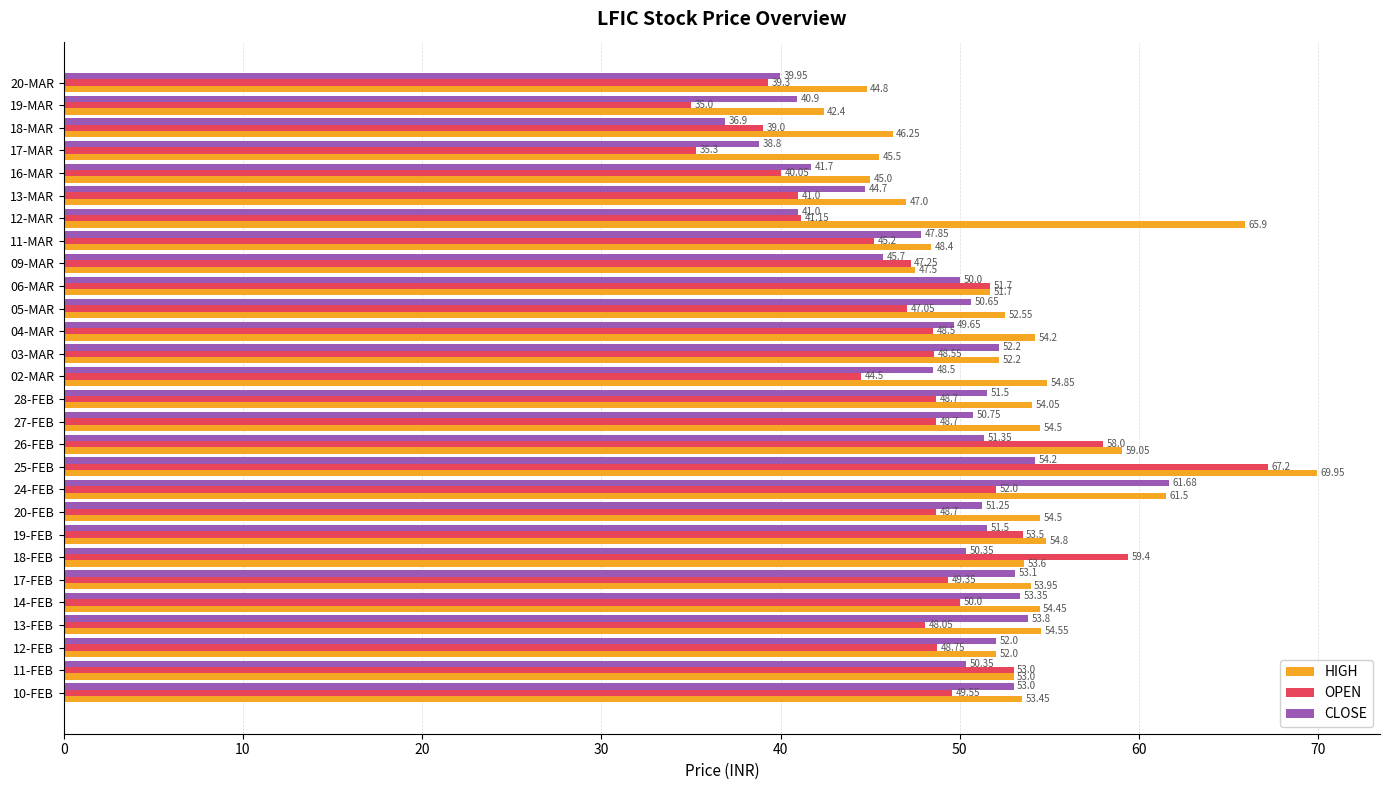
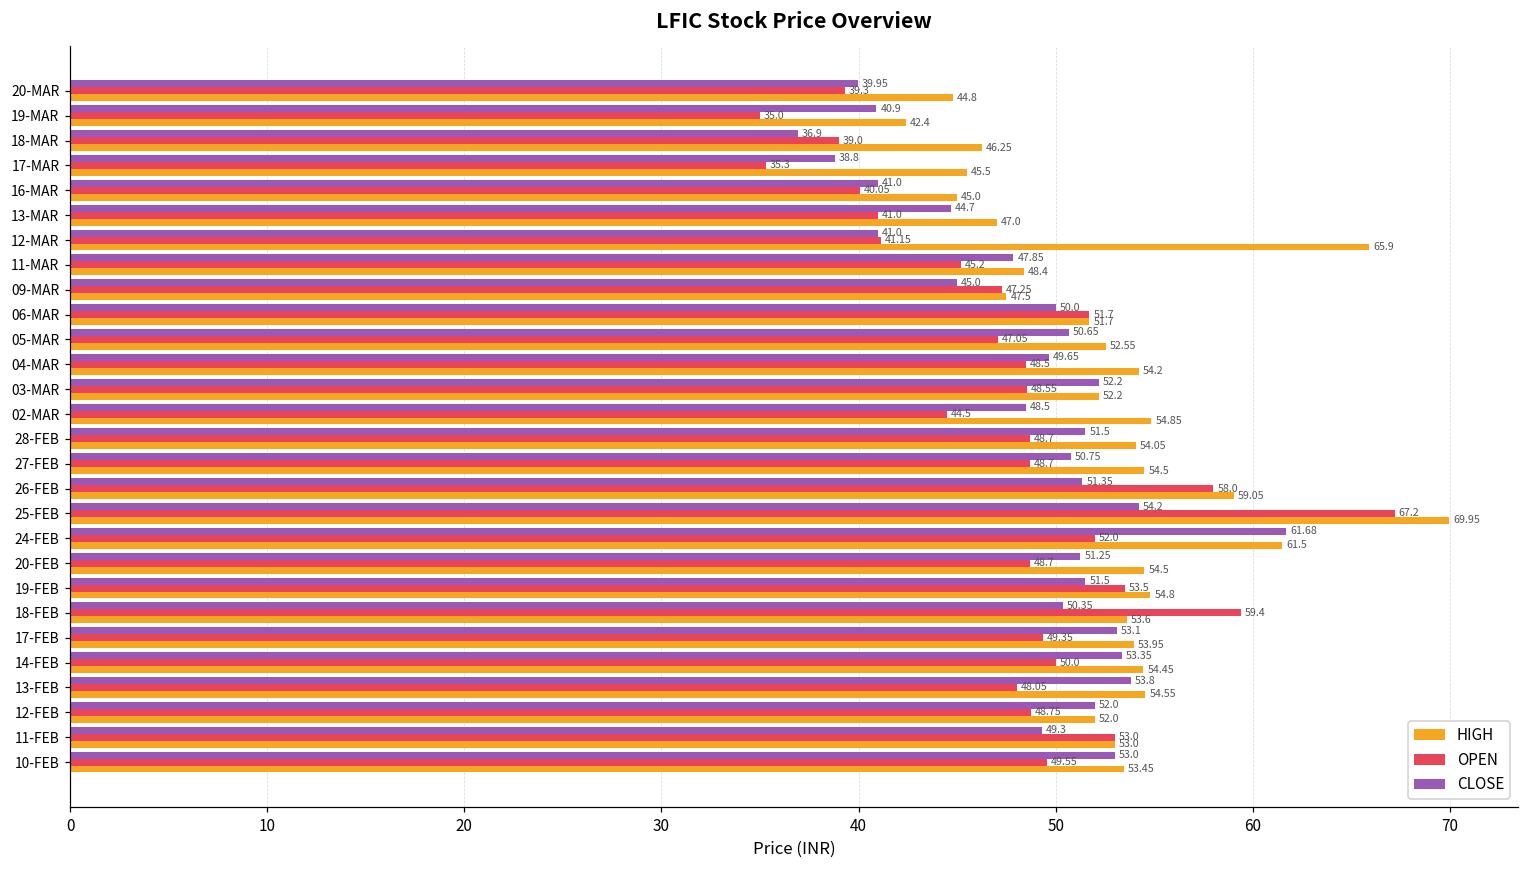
  {
    "HIGH": {
      "20-MAR": 44.8,
      "19-MAR": 42.4,
      "18-MAR": 46.25,
      "17-MAR": 45.5,
      "16-MAR": 45.0,
      "13-MAR": 47.0,
      "12-MAR": 65.9,
      "11-MAR": 48.4,
      "05-MAR": 52.55,
      "04-MAR": 54.2,
      "03-MAR": 52.2,
      "02-MAR": 54.85,
      "28-FEB": 54.05,
      "27-FEB": 54.5,
      "26-FEB": 59.05,
      "25-FEB": 69.95,
      "24-FEB": 61.5,
      "20-FEB": 54.5,
      "19-FEB": 54.8,
      "18-FEB": 53.6,
      "17-FEB": 53.95,
      "14-FEB": 54.45,
      "13-FEB": 54.55,
      "12-FEB": 52.0,
      "10-FEB": 53.45
    },
    "OPEN": {
      "20-MAR": 39.3,
      "19-MAR": 35.0,
      "18-MAR": 39.0,
      "17-MAR": 35.3,
      "16-MAR": 40.05,
      "13-MAR": 41.0,
      "11-MAR": 45.2,
      "05-MAR": 47.05,
      "04-MAR": 48.5,
      "03-MAR": 48.55,
      "02-MAR": 44.5,
      "28-FEB": 48.7,
      "27-FEB": 48.7,
      "26-FEB": 58.0,
      "25-FEB": 67.2,
      "24-FEB": 52.0,
      "20-FEB": 48.7,
      "19-FEB": 53.5,
      "18-FEB": 59.4,
      "17-FEB": 49.35,
      "14-FEB": 50.0,
      "13-FEB": 48.05,
      "12-FEB": 48.75,
      "10-FEB": 49.55
    },
    "CLOSE": {
      "20-MAR": 39.95,
      "19-MAR": 40.9,
      "18-MAR": 36.9,
      "17-MAR": 38.8,
-     "16-MAR": 41.7,
+     "16-MAR": 41.0,
      "13-MAR": 44.7,
      "11-MAR": 47.85,
-     "09-MAR": 45.7,
+     "09-MAR": 45.0,
      "06-MAR": 50.0,
      "05-MAR": 50.65,
      "04-MAR": 49.65,
      "03-MAR": 52.2,
      "02-MAR": 48.5,
      "28-FEB": 51.5,
      "27-FEB": 50.75,
      "26-FEB": 51.35,
      "25-FEB": 54.2,
      "24-FEB": 61.68,
      "20-FEB": 51.25,
      "19-FEB": 51.5,
      "18-FEB": 50.35,
      "17-FEB": 53.1,
      "14-FEB": 53.35,
      "13-FEB": 53.8,
      "12-FEB": 52.0,
-     "11-FEB": 50.35,
+     "11-FEB": 49.3,
      "10-FEB": 53.0
    }
  }
